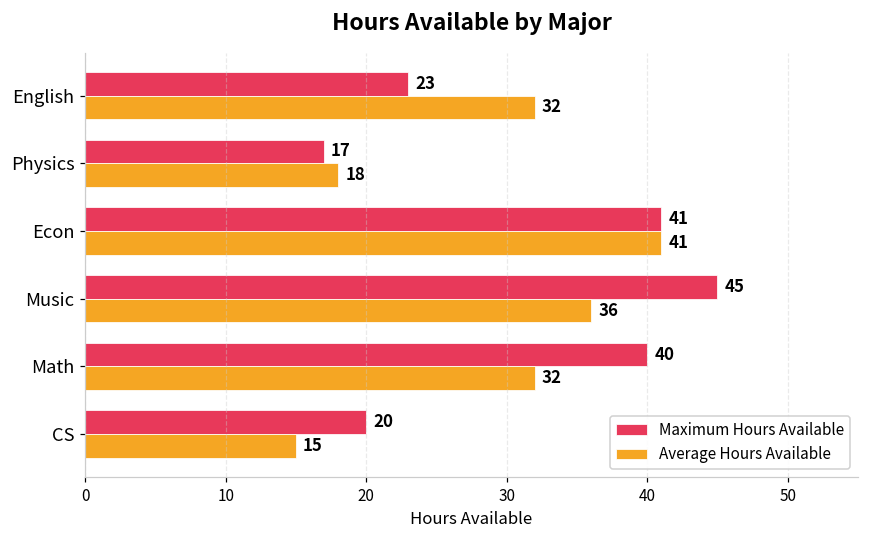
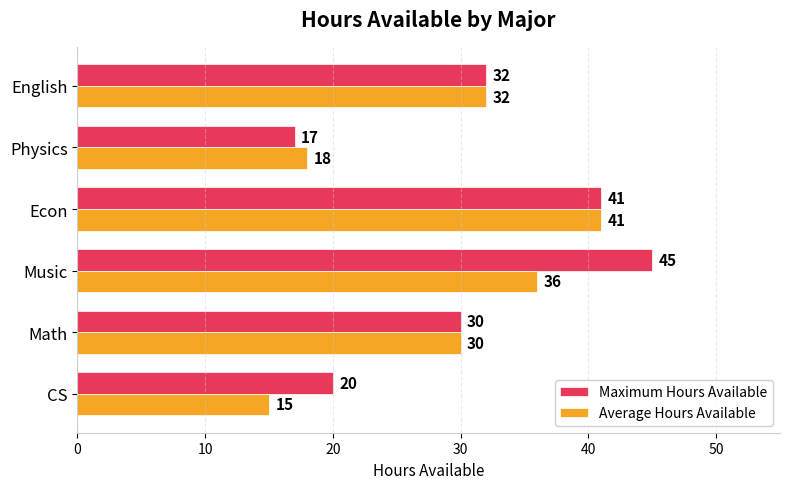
  {
    "Maximum Hours Available": {
-     "English": 23,
+     "English": 32,
      "Physics": 17,
      "Econ": 41,
      "Music": 45,
-     "Math": 40,
+     "Math": 30,
      "CS": 20
    },
    "Average Hours Available": {
      "English": 32,
      "Physics": 18,
      "Econ": 41,
      "Music": 36,
-     "Math": 32,
+     "Math": 30,
      "CS": 15
    }
  }
